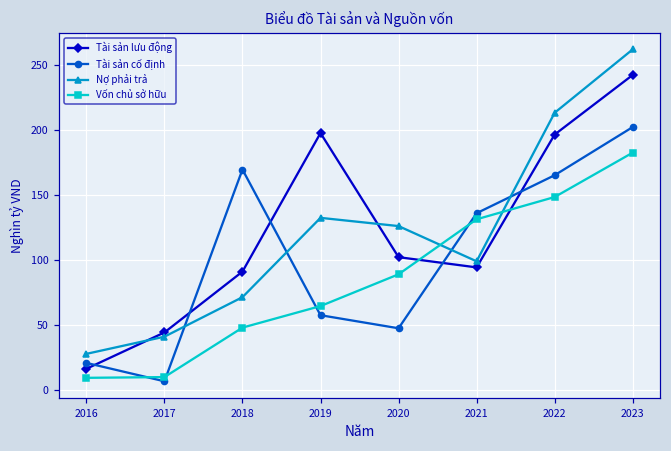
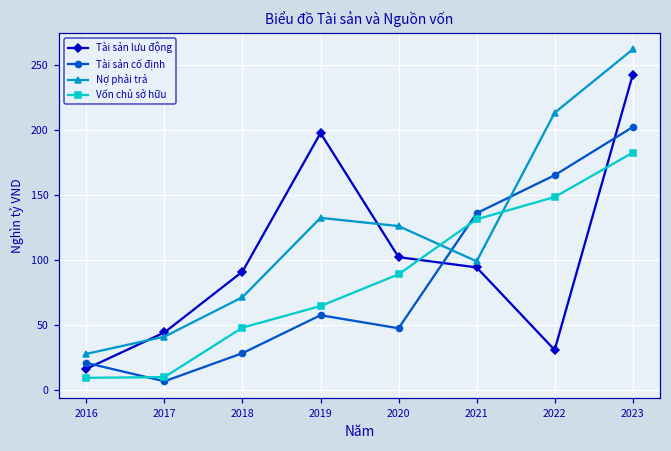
  {
    "Tài sản lưu động": {
      "2016": 16,
      "2017": 44,
      "2018": 91,
      "2019": 198,
      "2020": 102,
      "2021": 94,
-     "2022": 197,
+     "2022": 31,
      "2023": 242
    },
    "Tài sản cố định": {
      "2016": 21,
      "2017": 7,
-     "2018": 170,
+     "2018": 28,
      "2019": 58,
      "2020": 48,
      "2021": 136,
      "2022": 165,
      "2023": 202
    }
  }
